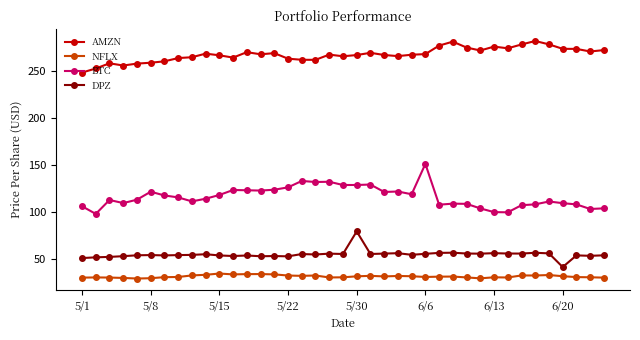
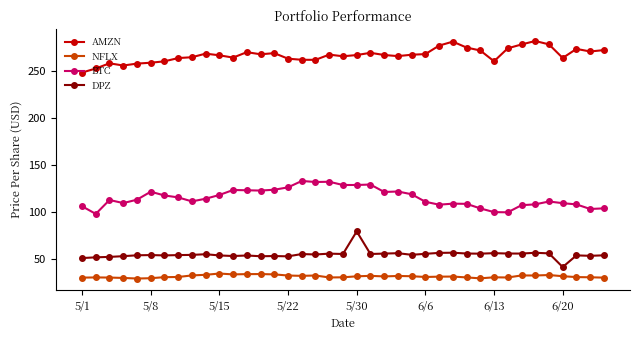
  {
    "AMZN": {
      "5/1": 250,
      "5/8": 260,
      "5/15": 270,
      "5/22": 260,
      "5/30": 270,
      "6/6": 270,
-     "6/13": 280,
-     "6/20": 270
+     "6/13": 260,
+     "6/20": 260
    },
    "NFLX": {
      "5/1": 30,
      "5/8": 30,
      "5/15": 30,
      "5/22": 30,
      "5/30": 30,
      "6/6": 30,
      "6/13": 30,
      "6/20": 30
    },
    "BTC": {
      "5/1": 110,
      "5/8": 120,
      "5/15": 120,
      "5/22": 130,
      "5/30": 130,
-     "6/6": 150,
+     "6/6": 110,
      "6/13": 100,
      "6/20": 110
    },
    "DPZ": {
      "5/1": 50,
      "5/8": 50,
      "5/15": 50,
      "5/22": 50,
      "5/30": 80,
      "6/6": 60,
      "6/13": 60,
      "6/20": 40
    }
  }
